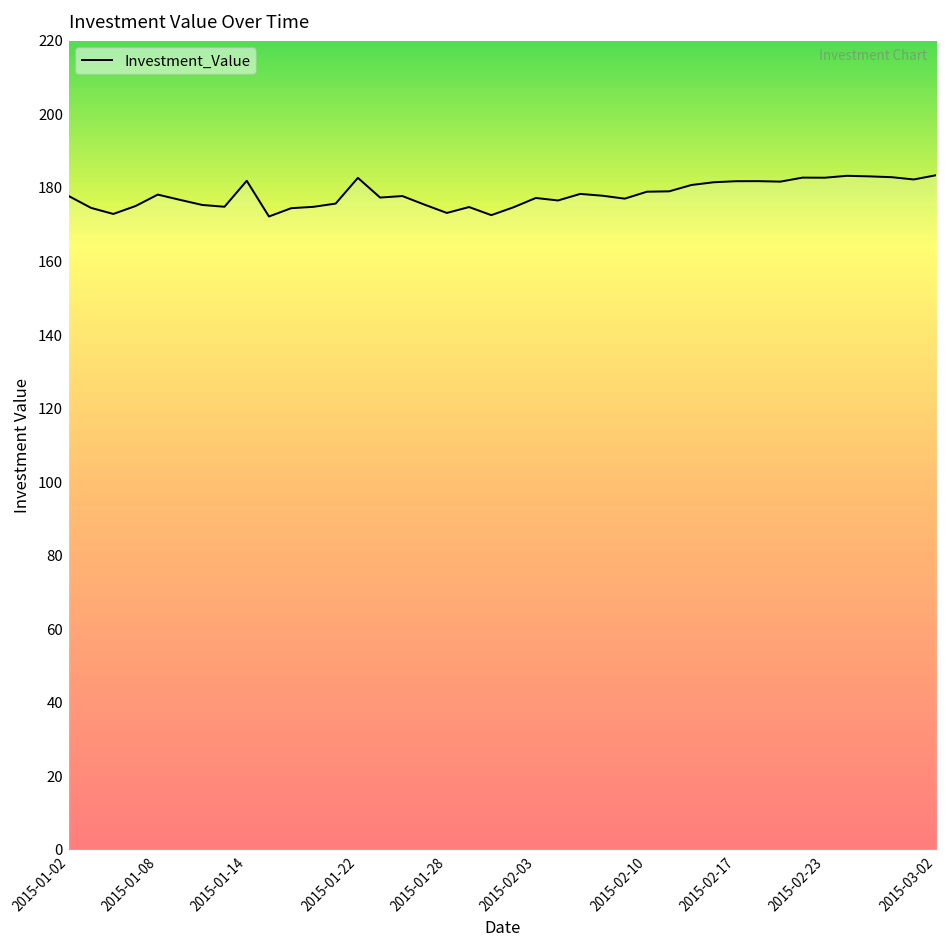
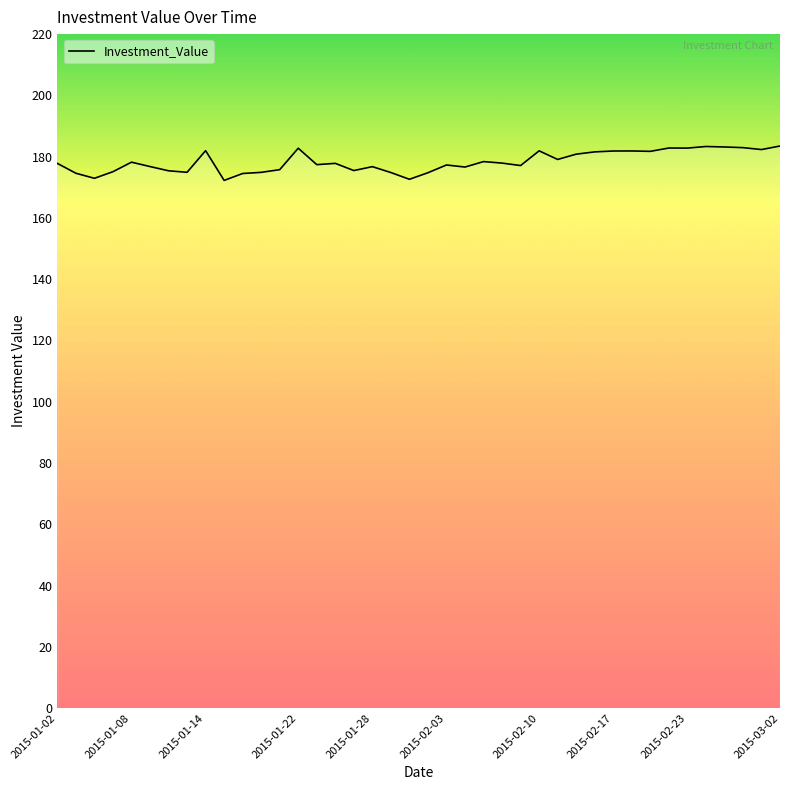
  {
    "2015-01-02": 178,
    "2015-01-08": 178,
    "2015-01-14": 182,
    "2015-01-22": 183,
-   "2015-01-28": 173,
+   "2015-01-28": 177,
    "2015-02-03": 177,
-   "2015-02-10": 179,
+   "2015-02-10": 182,
    "2015-02-17": 182,
    "2015-02-23": 183,
    "2015-03-02": 183
  }
